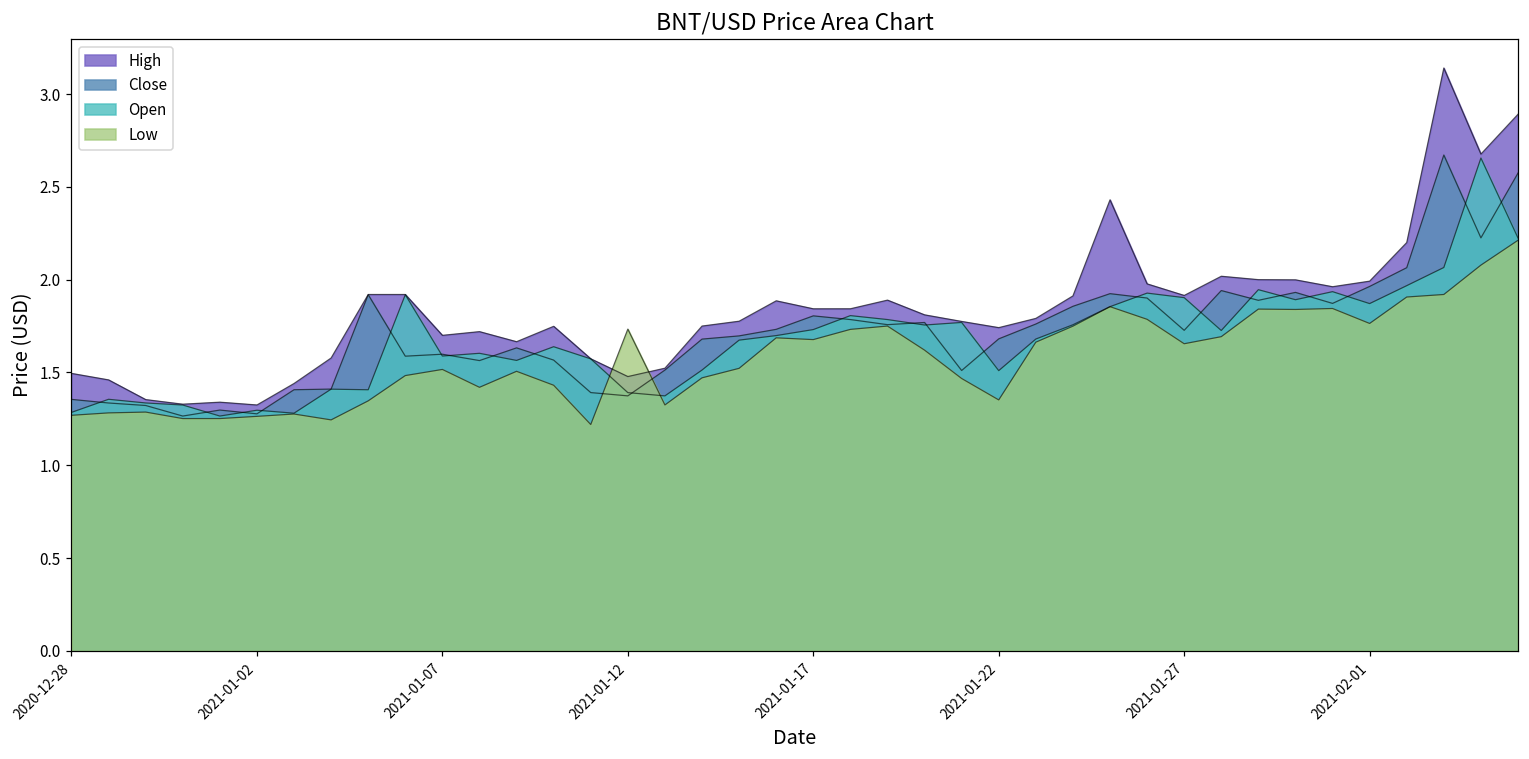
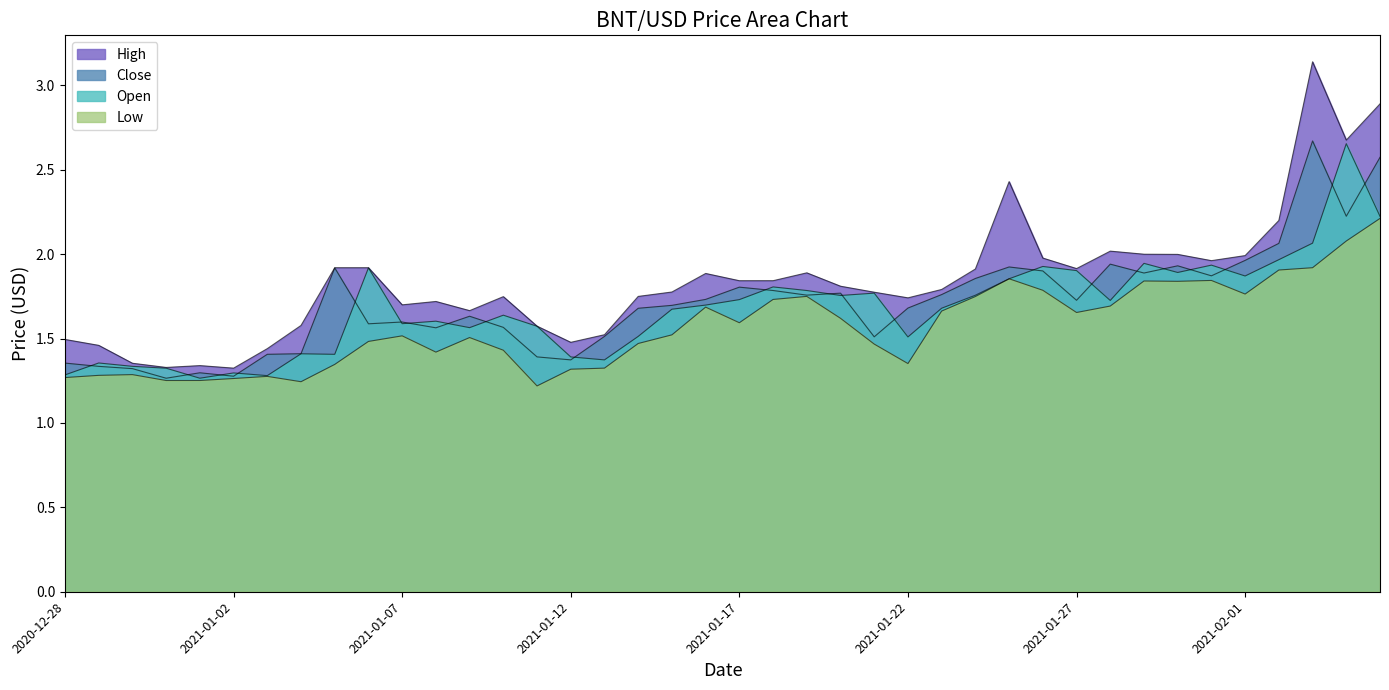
  {
    "Low": {
      "2020-12-28": 1.27,
      "2021-01-07": 1.52,
-     "2021-01-12": 1.73,
-     "2021-01-17": 1.68,
+     "2021-01-12": 1.32,
+     "2021-01-17": 1.59,
      "2021-01-22": 1.35,
      "2021-01-27": 1.65,
      "2021-02-01": 1.76
    }
  }
